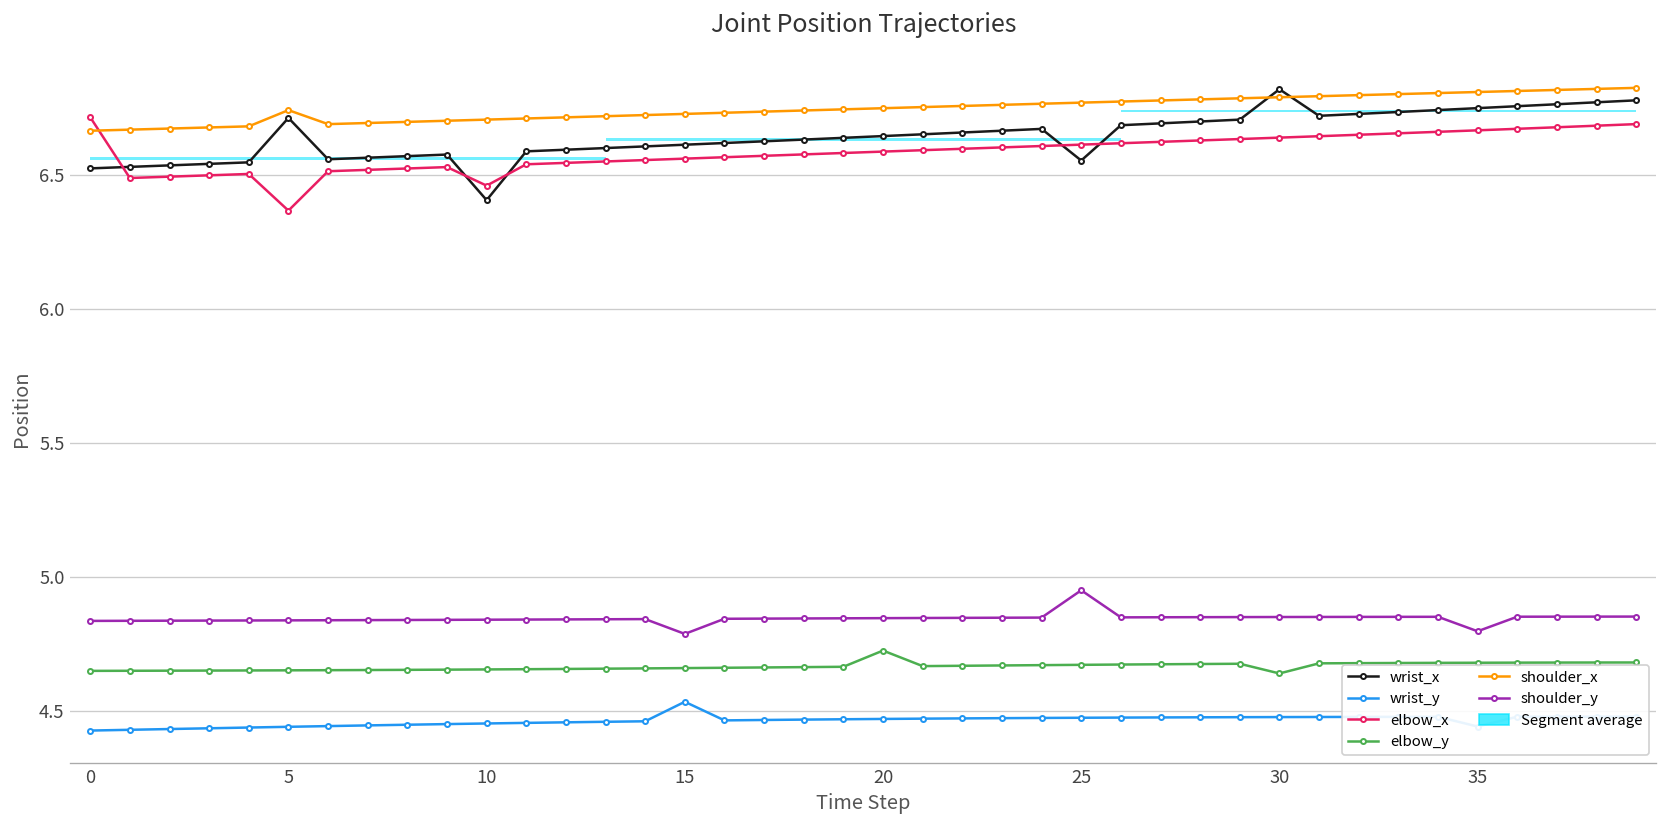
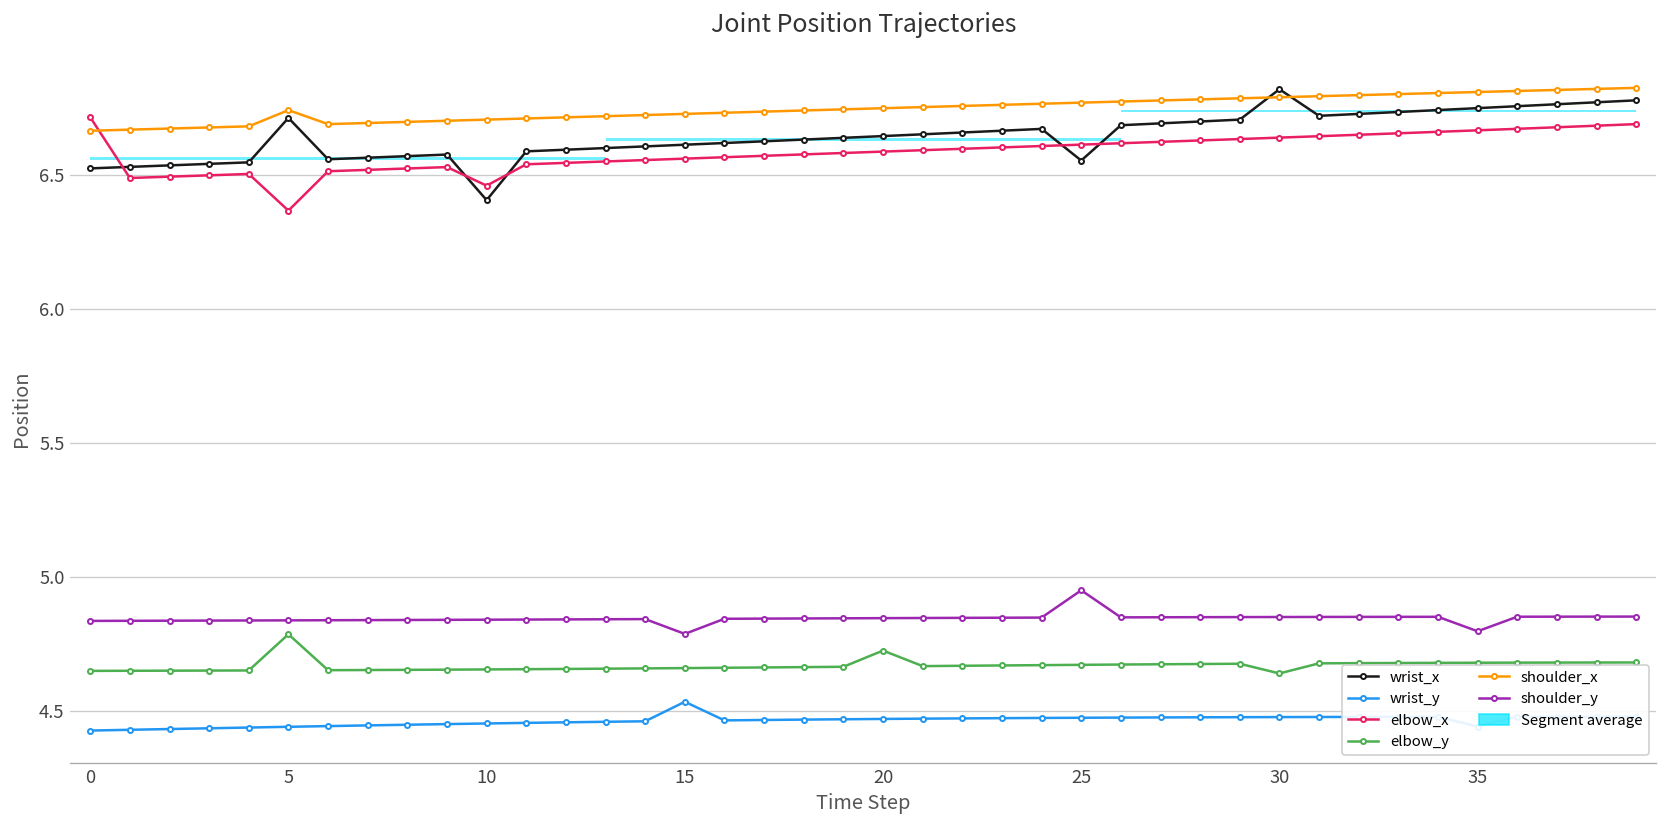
  {
    "wrist_x": {
      "0": 6.52,
      "5": 6.71,
      "10": 6.40,
      "15": 6.61,
      "20": 6.64,
      "25": 6.55,
      "30": 6.82,
      "35": 6.75
    },
    "wrist_y": {
      "0": 4.43,
      "5": 4.44,
      "10": 4.45,
      "15": 4.53,
      "20": 4.47,
      "25": 4.47,
      "30": 4.48
    },
    "elbow_x": {
      "0": 6.71,
      "5": 6.37,
      "10": 6.46,
      "15": 6.56,
      "20": 6.59,
      "25": 6.61,
      "30": 6.64,
      "35": 6.66
    },
    "elbow_y": {
      "0": 4.65,
-     "5": 4.65,
+     "5": 4.79,
      "10": 4.65,
      "15": 4.66,
      "20": 4.72,
      "25": 4.67,
      "30": 4.64
    },
    "shoulder_x": {
      "0": 6.66,
      "5": 6.74,
      "10": 6.70,
      "15": 6.73,
      "20": 6.75,
      "25": 6.77,
      "30": 6.79,
      "35": 6.81
    },
    "shoulder_y": {
      "0": 4.84,
      "5": 4.84,
      "10": 4.84,
      "15": 4.79,
      "20": 4.85,
      "25": 4.95,
      "30": 4.85,
      "35": 4.80
    }
  }
